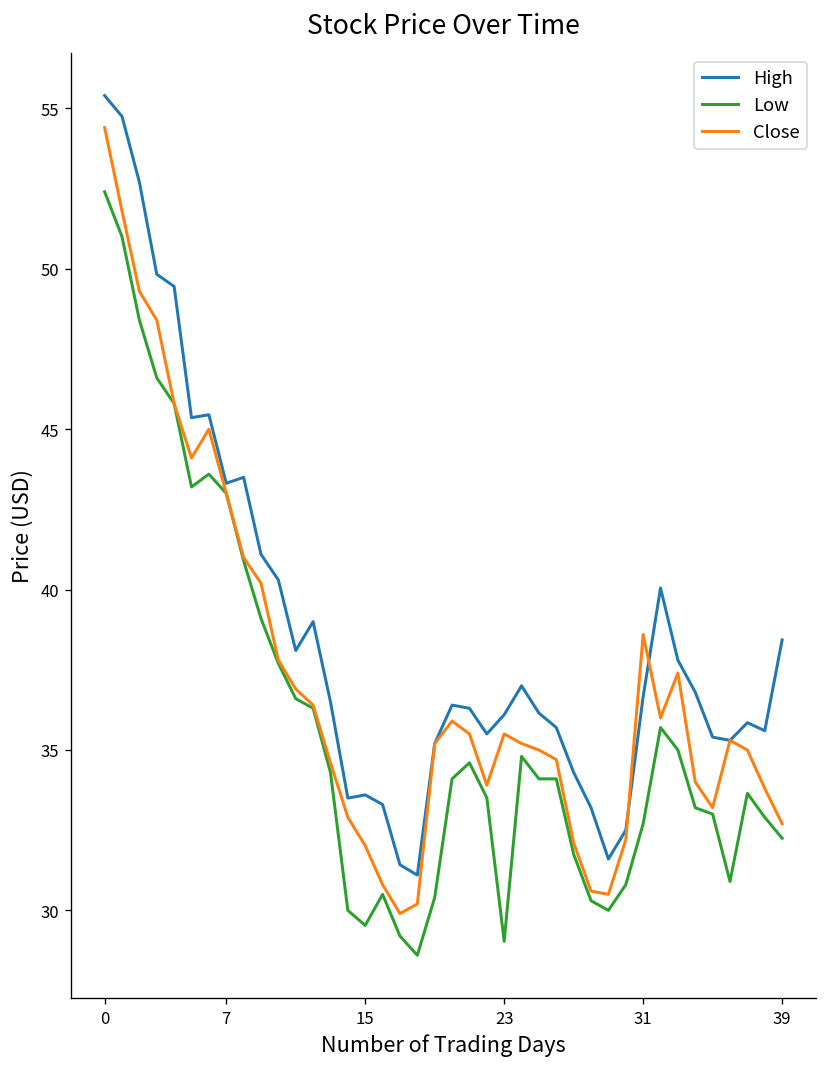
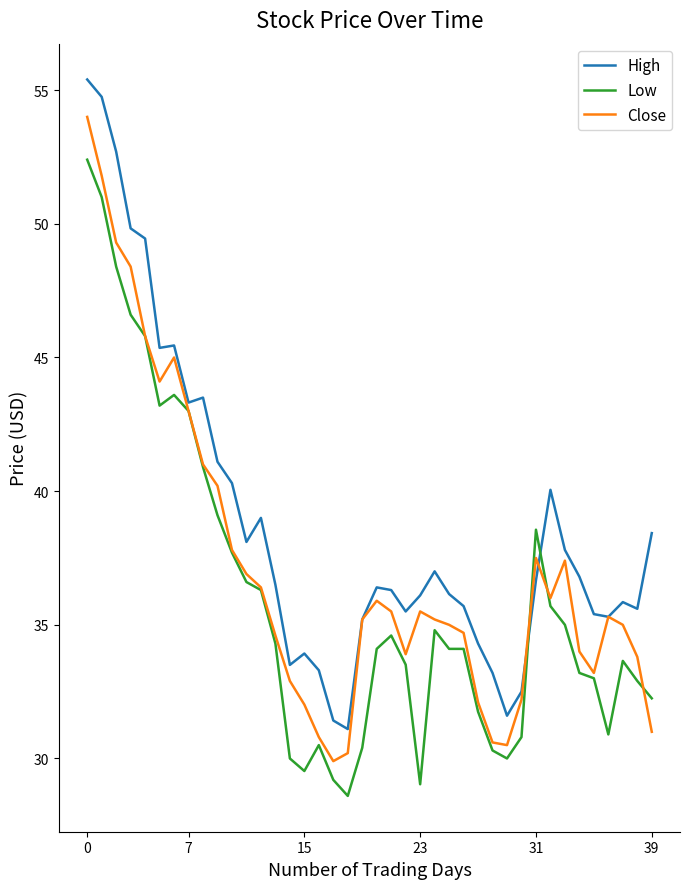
  {
    "High": {
      "0": 55.4,
      "7": 43.3,
-     "15": 33.6,
+     "15": 33.9,
      "23": 36.1,
      "31": 36.7,
      "39": 38.4
    },
    "Low": {
      "0": 52.4,
      "15": 29.5,
      "23": 29.0,
-     "31": 32.7,
+     "31": 38.6,
      "39": 32.3
    },
    "Close": {
-     "0": 54.4,
+     "0": 54.0,
      "15": 32.0,
      "23": 35.5,
-     "31": 38.6,
-     "39": 32.7
+     "31": 37.5,
+     "39": 31.0
    }
  }
